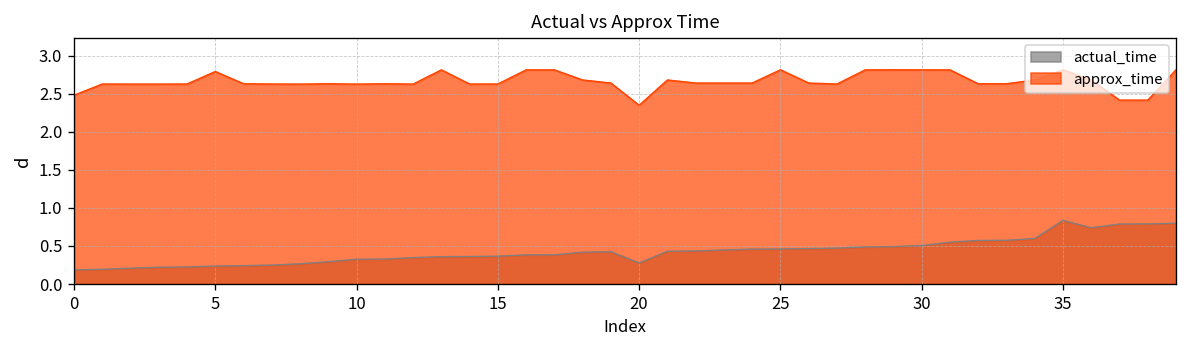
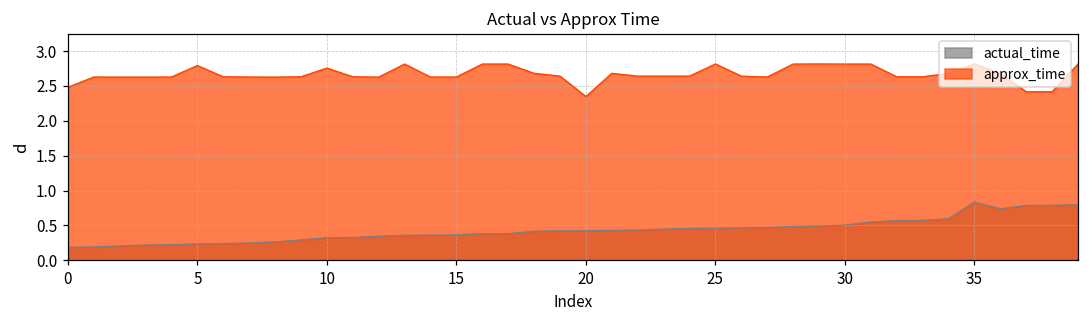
  {
    "actual_time": {
      "0": 0.2,
      "5": 0.2,
      "10": 0.3,
      "15": 0.4,
-     "20": 0.3,
+     "20": 0.4,
      "25": 0.5,
      "30": 0.5,
      "35": 0.8
    },
    "approx_time": {
      "0": 2.5,
      "5": 2.8,
-     "10": 2.6,
+     "10": 2.8,
      "15": 2.6,
      "20": 2.3,
      "25": 2.8,
      "30": 2.8
    }
  }
